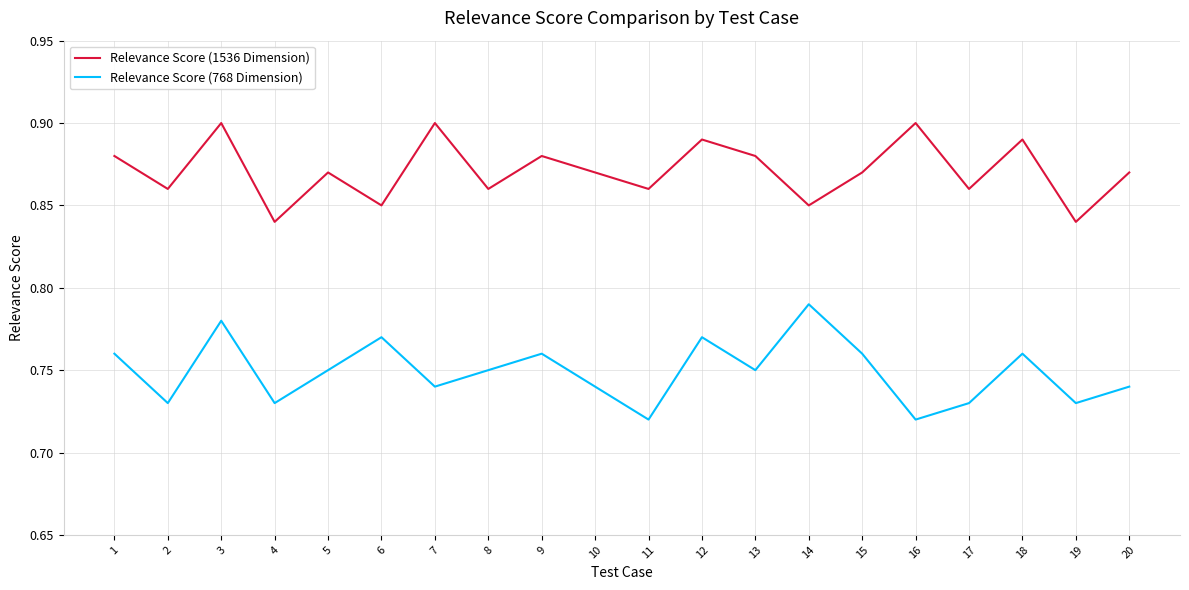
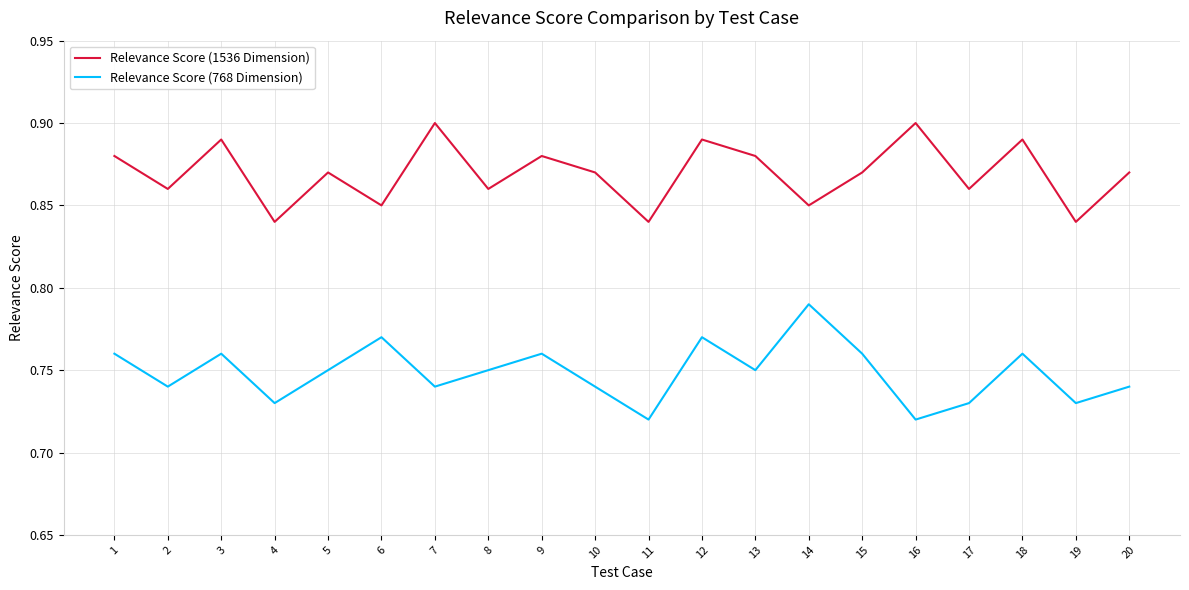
  {
    "Relevance Score (1536 Dimension)": {
      "1": 0.88,
      "2": 0.86,
-     "3": 0.90,
+     "3": 0.89,
      "4": 0.84,
      "5": 0.87,
      "6": 0.85,
      "7": 0.90,
      "8": 0.86,
      "9": 0.88,
      "10": 0.87,
-     "11": 0.86,
+     "11": 0.84,
      "12": 0.89,
      "13": 0.88,
      "14": 0.85,
      "15": 0.87,
      "16": 0.90,
      "17": 0.86,
      "18": 0.89,
      "19": 0.84,
      "20": 0.87
    },
    "Relevance Score (768 Dimension)": {
      "1": 0.76,
-     "2": 0.73,
-     "3": 0.78,
+     "2": 0.74,
+     "3": 0.76,
      "4": 0.73,
      "5": 0.75,
      "6": 0.77,
      "7": 0.74,
      "8": 0.75,
      "9": 0.76,
      "10": 0.74,
      "11": 0.72,
      "12": 0.77,
      "13": 0.75,
      "14": 0.79,
      "15": 0.76,
      "16": 0.72,
      "17": 0.73,
      "18": 0.76,
      "19": 0.73,
      "20": 0.74
    }
  }
